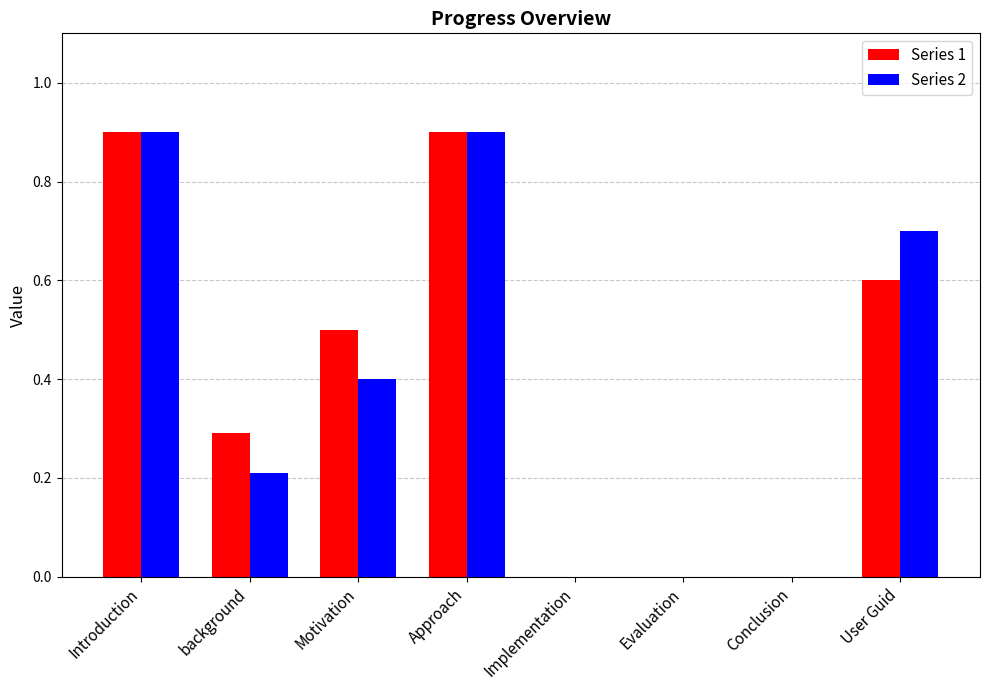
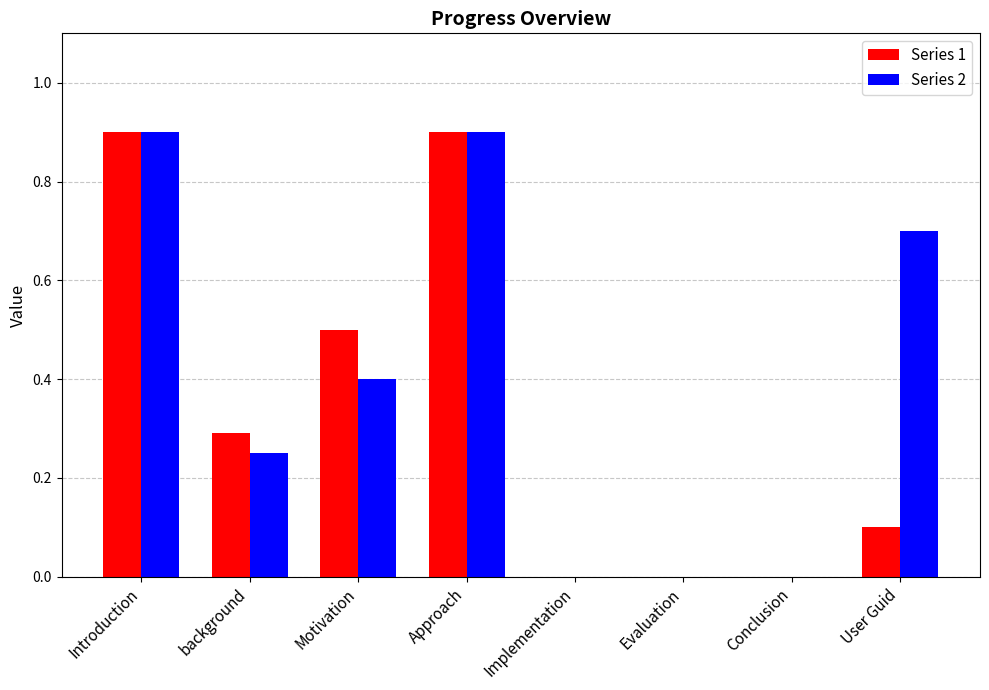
  {
    "Series 1": {
      "Introduction": 0.9,
      "background": 0.29,
      "Motivation": 0.5,
      "Approach": 0.9,
      "Implementation": 0.0,
      "Evaluation": 0.0,
      "Conclusion": 0.0,
-     "User Guid": 0.6
+     "User Guid": 0.1
    },
    "Series 2": {
      "Introduction": 0.90,
-     "background": 0.21,
+     "background": 0.25,
      "Motivation": 0.40,
      "Approach": 0.90,
      "Implementation": 0.00,
      "Evaluation": 0.00,
      "Conclusion": 0.00,
      "User Guid": 0.70
    }
  }
